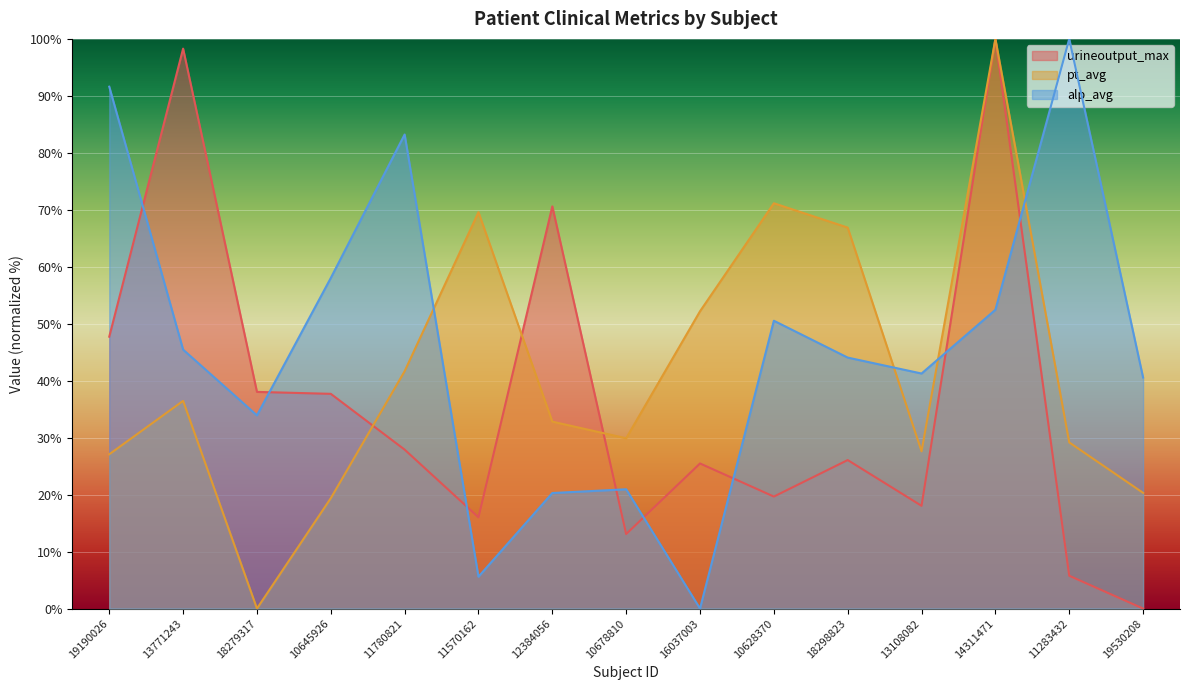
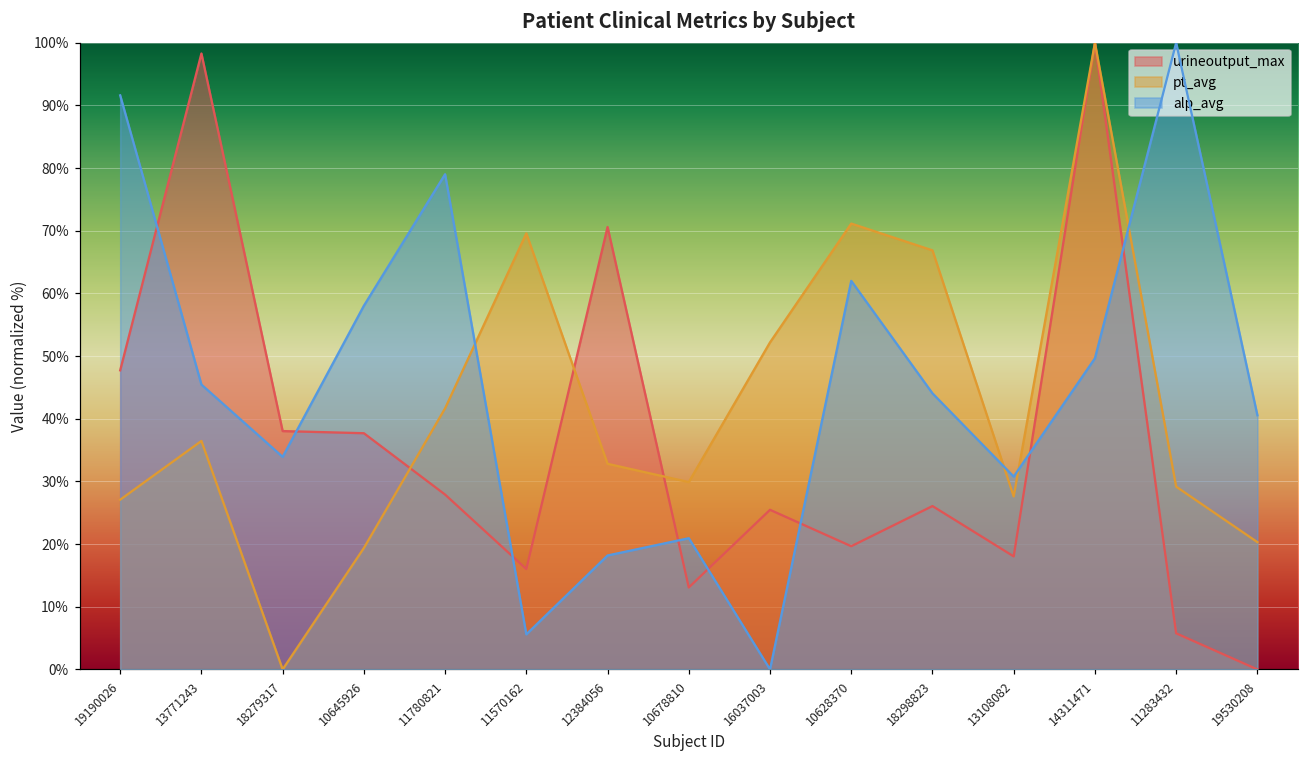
  {
    "alp_avg": {
      "19190026": "92%",
      "13771243": "45%",
      "18279317": "34%",
      "10645926": "58%",
-     "11780821": "83%",
+     "11780821": "79%",
      "11570162": "6%",
-     "12384056": "20%",
+     "12384056": "18%",
      "10678810": "21%",
      "16037003": "0%",
-     "10628370": "51%",
+     "10628370": "62%",
      "18298823": "44%",
-     "13108082": "41%",
-     "14311471": "52%",
+     "13108082": "31%",
+     "14311471": "50%",
      "11283432": "100%",
      "19530208": "41%"
    }
  }
